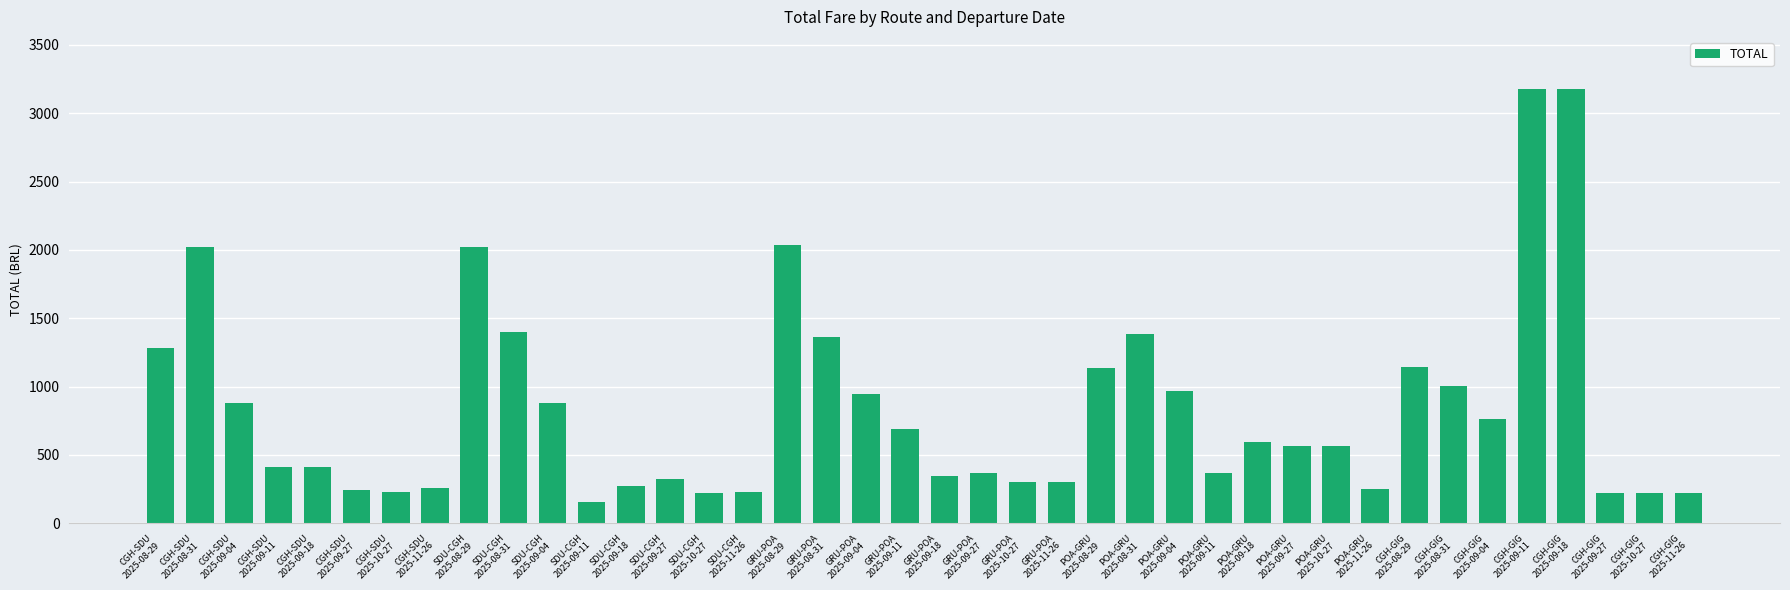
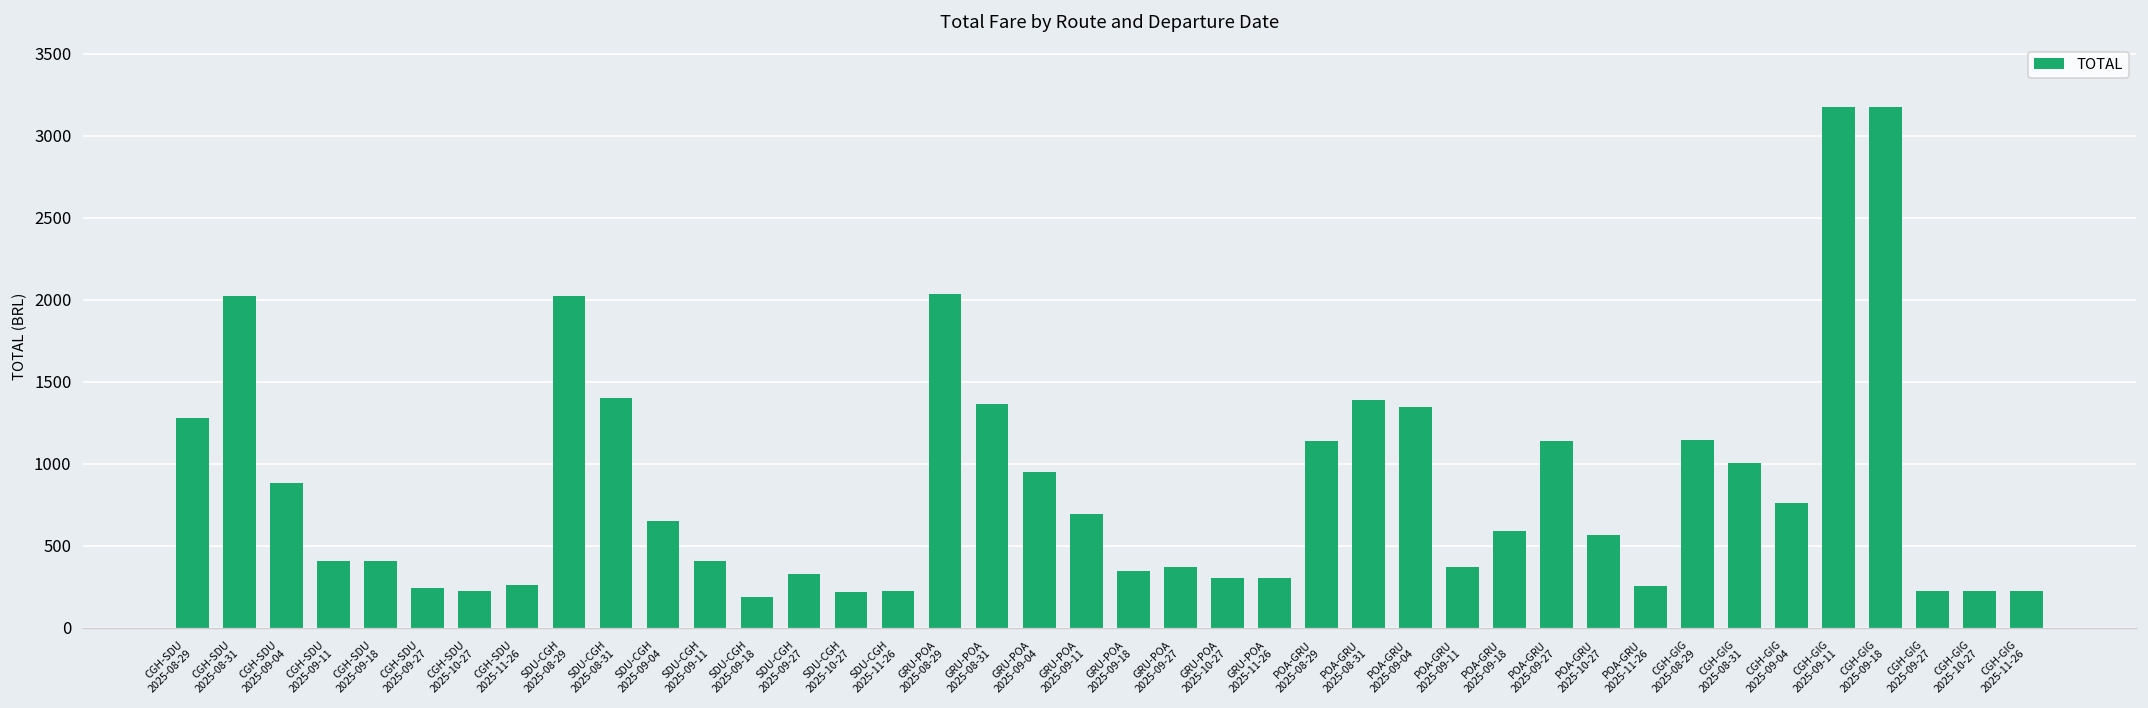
  {
    "CGH-SDU 2025-08-29": 1280,
    "CGH-SDU 2025-08-31": 2020,
    "CGH-SDU 2025-09-04": 880,
    "CGH-SDU 2025-09-11": 410,
    "CGH-SDU 2025-09-18": 410,
    "CGH-SDU 2025-09-27": 250,
    "CGH-SDU 2025-10-27": 230,
    "CGH-SDU 2025-11-26": 260,
    "SDU-CGH 2025-08-29": 2020,
    "SDU-CGH 2025-08-31": 1400,
-   "SDU-CGH 2025-09-04": 880,
-   "SDU-CGH 2025-09-11": 150,
-   "SDU-CGH 2025-09-18": 280,
+   "SDU-CGH 2025-09-04": 650,
+   "SDU-CGH 2025-09-11": 410,
+   "SDU-CGH 2025-09-18": 190,
    "SDU-CGH 2025-09-27": 330,
    "SDU-CGH 2025-10-27": 220,
    "SDU-CGH 2025-11-26": 230,
    "GRU-POA 2025-08-29": 2040,
    "GRU-POA 2025-08-31": 1360,
    "GRU-POA 2025-09-04": 950,
    "GRU-POA 2025-09-11": 690,
    "GRU-POA 2025-09-18": 350,
    "GRU-POA 2025-09-27": 370,
    "GRU-POA 2025-10-27": 310,
    "GRU-POA 2025-11-26": 310,
    "POA-GRU 2025-08-29": 1140,
    "POA-GRU 2025-08-31": 1390,
-   "POA-GRU 2025-09-04": 970,
+   "POA-GRU 2025-09-04": 1340,
    "POA-GRU 2025-09-11": 370,
    "POA-GRU 2025-09-18": 590,
-   "POA-GRU 2025-09-27": 570,
+   "POA-GRU 2025-09-27": 1140,
    "POA-GRU 2025-10-27": 570,
    "POA-GRU 2025-11-26": 250,
    "CGH-GIG 2025-08-29": 1140,
    "CGH-GIG 2025-08-31": 1000,
    "CGH-GIG 2025-09-04": 760,
    "CGH-GIG 2025-09-11": 3180,
    "CGH-GIG 2025-09-18": 3180,
    "CGH-GIG 2025-09-27": 220,
    "CGH-GIG 2025-10-27": 220,
    "CGH-GIG 2025-11-26": 220
  }
